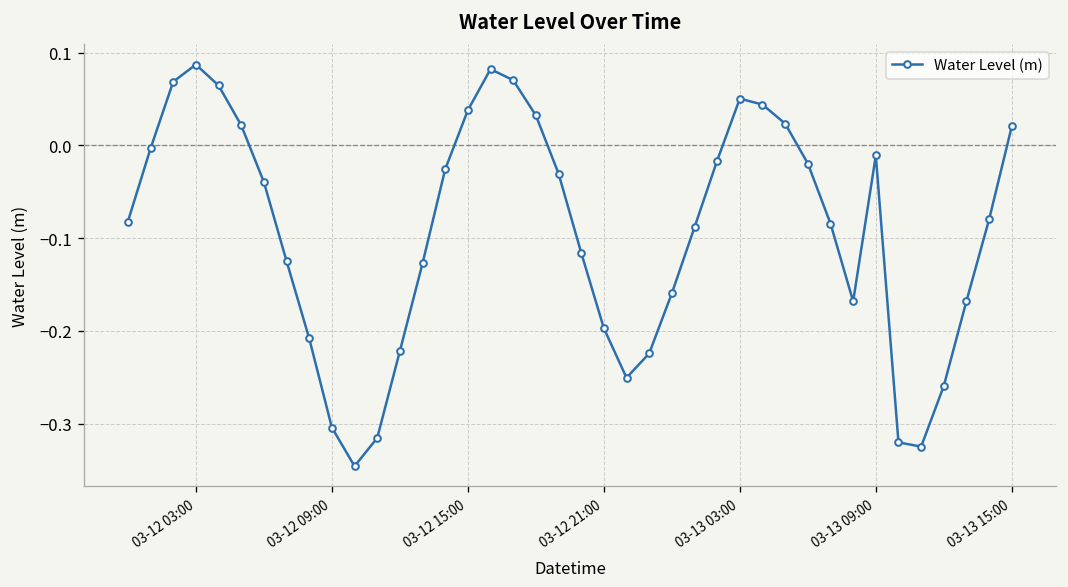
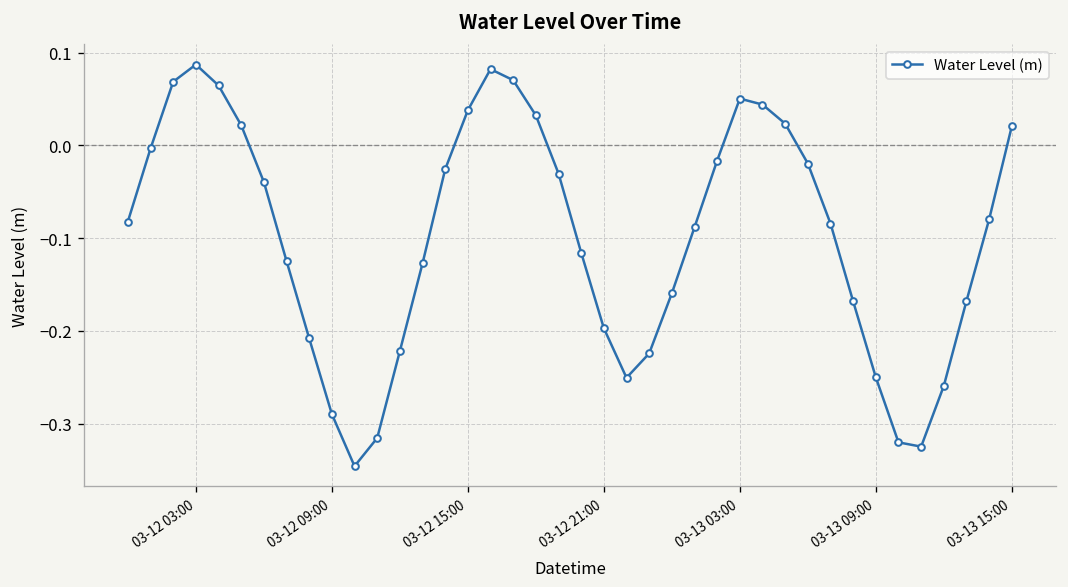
  {
    "03-12 03:00": 0.09,
-   "03-12 09:00": -0.30,
+   "03-12 09:00": -0.29,
    "03-12 15:00": 0.04,
    "03-12 21:00": -0.20,
    "03-13 03:00": 0.05,
-   "03-13 09:00": -0.01,
+   "03-13 09:00": -0.25,
    "03-13 15:00": 0.02
  }
